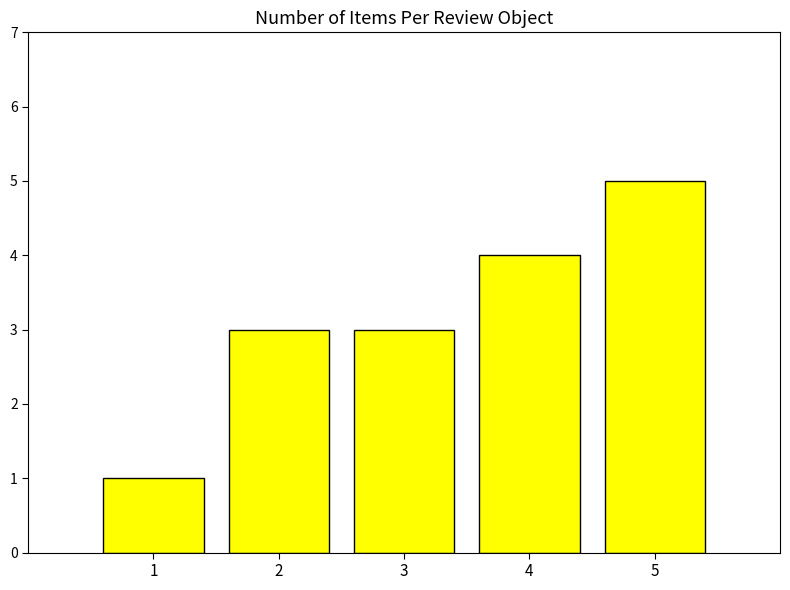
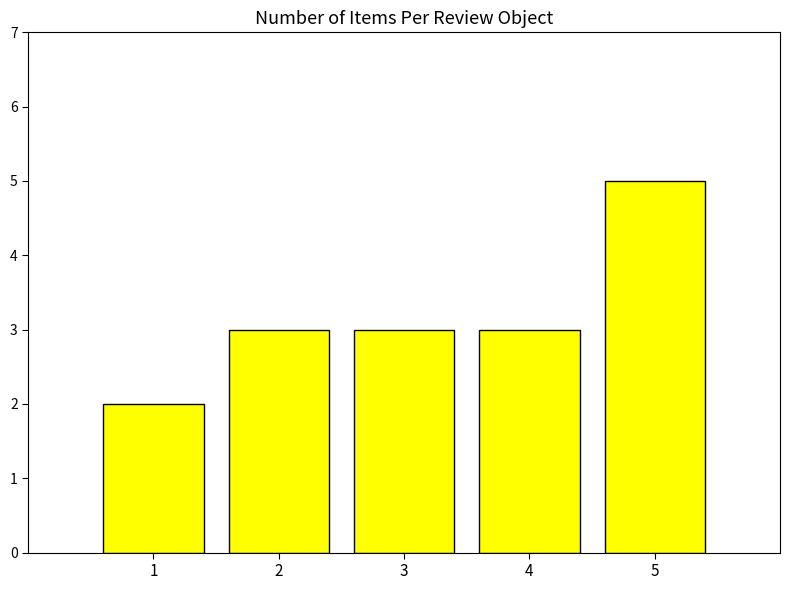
  {
-   "1": 1,
+   "1": 2,
    "2": 3,
    "3": 3,
-   "4": 4,
+   "4": 3,
    "5": 5
  }
